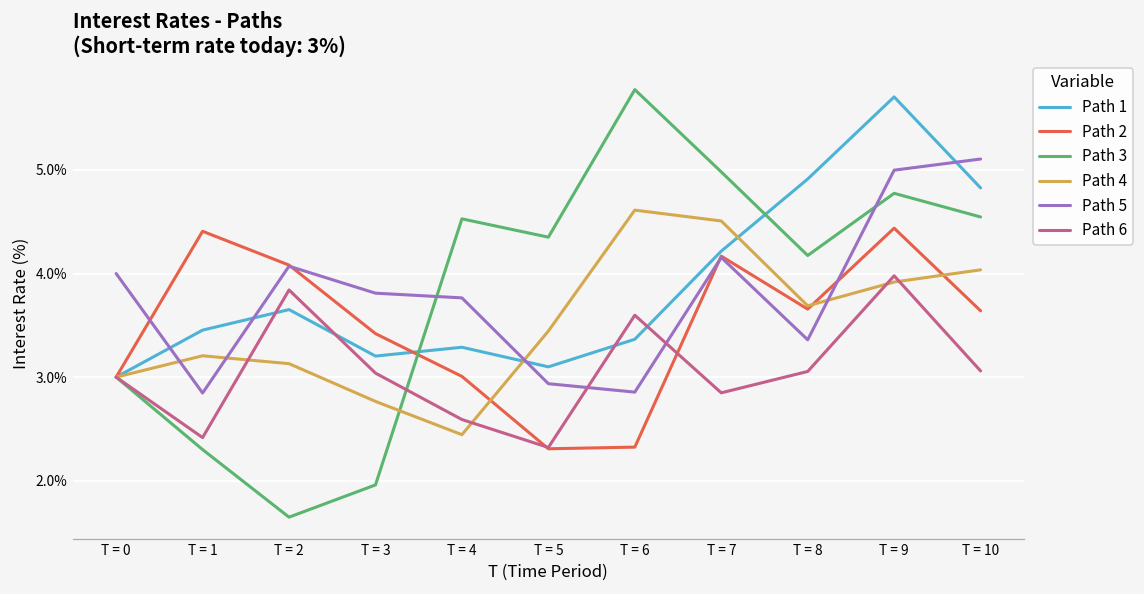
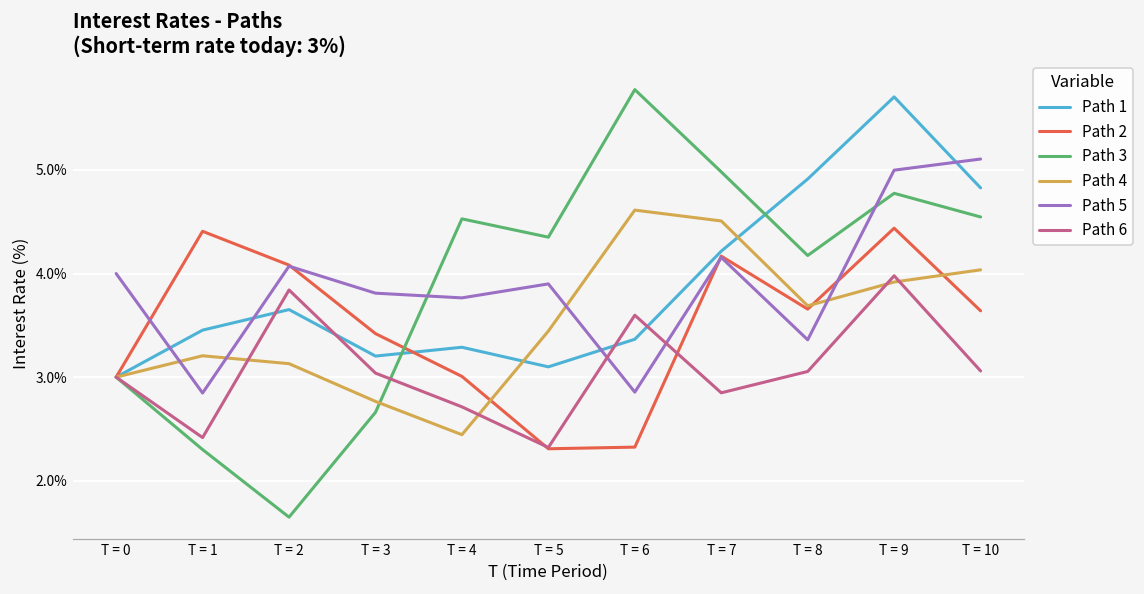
  {
    "Path 1": {
      "T = 1": "3.5%",
      "T = 2": "3.7%",
      "T = 3": "3.2%",
      "T = 4": "3.3%",
      "T = 5": "3.1%",
      "T = 6": "3.4%",
      "T = 7": "4.2%",
      "T = 8": "4.9%",
      "T = 9": "5.7%",
      "T = 10": "4.8%"
    },
    "Path 2": {
      "T = 1": "4.4%",
      "T = 3": "3.4%",
      "T = 4": "3.0%",
      "T = 6": "2.3%",
      "T = 8": "3.7%",
      "T = 9": "4.4%",
      "T = 10": "3.6%"
    },
    "Path 3": {
      "T = 1": "2.3%",
      "T = 2": "1.6%",
-     "T = 3": "2.0%",
+     "T = 3": "2.7%",
      "T = 4": "4.5%",
      "T = 5": "4.4%",
      "T = 6": "5.8%",
      "T = 7": "5.0%",
      "T = 8": "4.2%",
      "T = 9": "4.8%",
      "T = 10": "4.5%"
    },
    "Path 4": {
      "T = 1": "3.2%",
      "T = 2": "3.1%",
      "T = 3": "2.8%",
      "T = 4": "2.4%",
      "T = 5": "3.4%",
      "T = 6": "4.6%",
      "T = 7": "4.5%",
      "T = 8": "3.7%",
      "T = 9": "3.9%",
      "T = 10": "4.0%"
    },
    "Path 5": {
      "T = 0": "4.0%",
      "T = 1": "2.8%",
      "T = 3": "3.8%",
      "T = 4": "3.8%",
-     "T = 5": "2.9%",
+     "T = 5": "3.9%",
      "T = 6": "2.9%",
      "T = 8": "3.4%",
      "T = 9": "5.0%",
      "T = 10": "5.1%"
    },
    "Path 6": {
      "T = 1": "2.4%",
      "T = 2": "3.8%",
      "T = 3": "3.0%",
-     "T = 4": "2.6%",
+     "T = 4": "2.7%",
      "T = 6": "3.6%",
      "T = 7": "2.8%",
      "T = 8": "3.1%",
      "T = 9": "4.0%",
      "T = 10": "3.1%"
    }
  }
